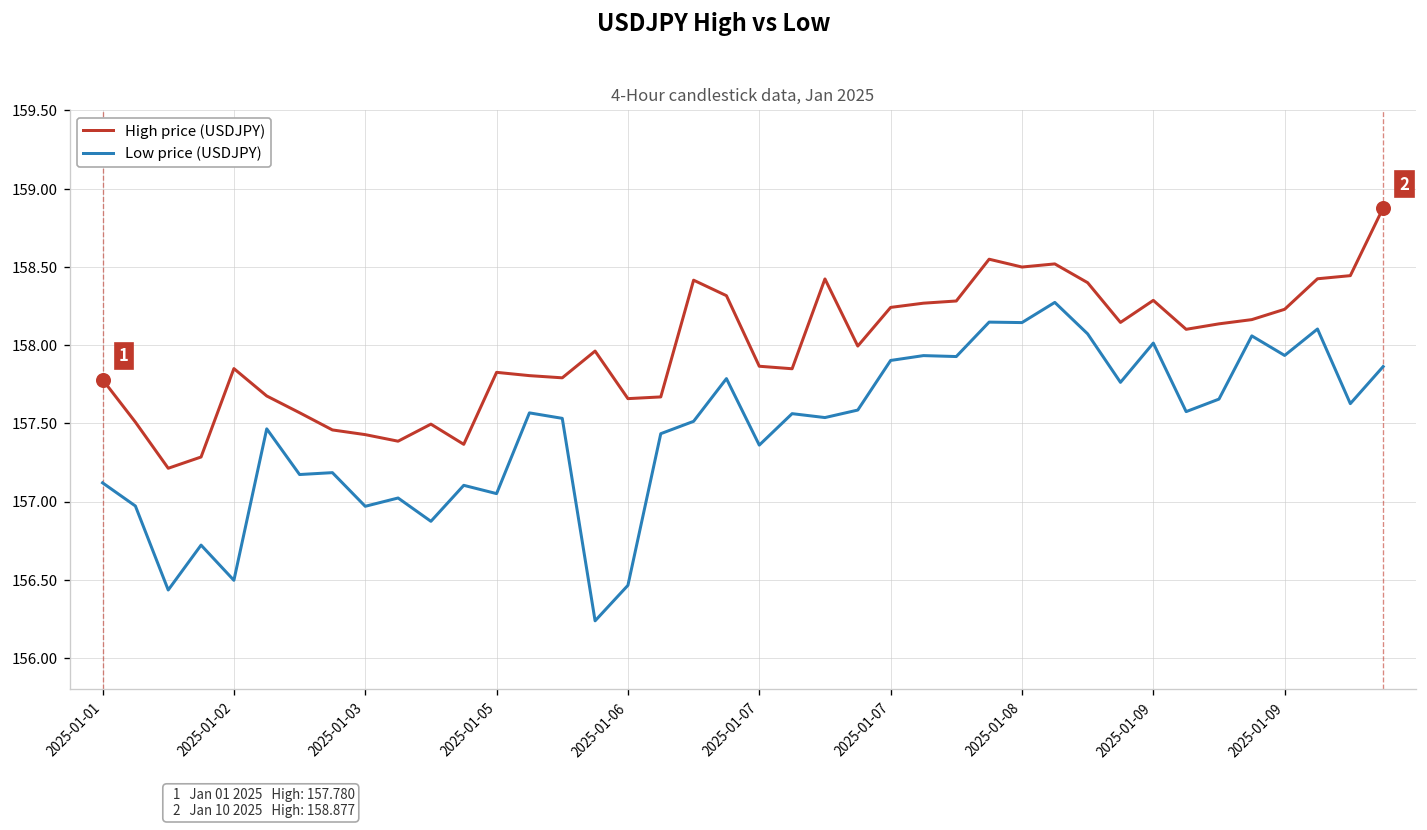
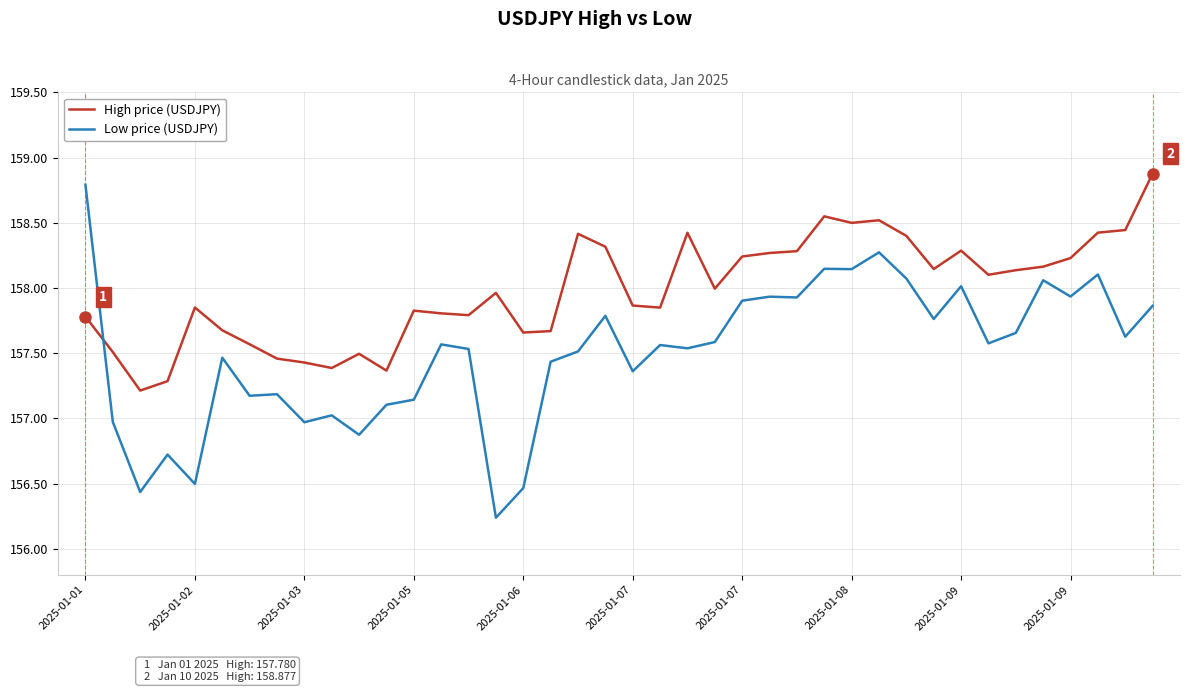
  {
    "Low price (USDJPY)": {
-     "2025-01-01": 157.12,
+     "2025-01-01": 158.79,
      "2025-01-02": 156.50,
      "2025-01-03": 156.97,
-     "2025-01-05": 157.05,
+     "2025-01-05": 157.14,
      "2025-01-06": 156.47,
      "2025-01-08": 158.14
    }
  }
